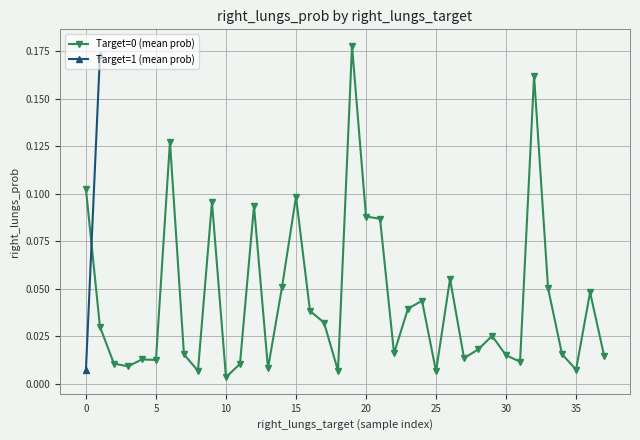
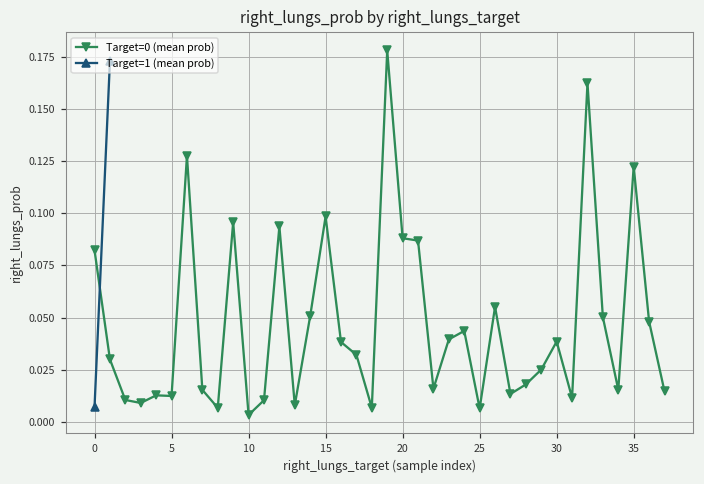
  {
    "Target=0 (mean prob)": {
-     "0": 0.102,
+     "0": 0.082,
      "5": 0.012,
      "10": 0.003,
      "15": 0.098,
      "20": 0.088,
      "25": 0.006,
-     "30": 0.015,
-     "35": 0.007
+     "30": 0.038,
+     "35": 0.122
    },
    "Target=1 (mean prob)": {
      "0": 0.007
    }
  }
